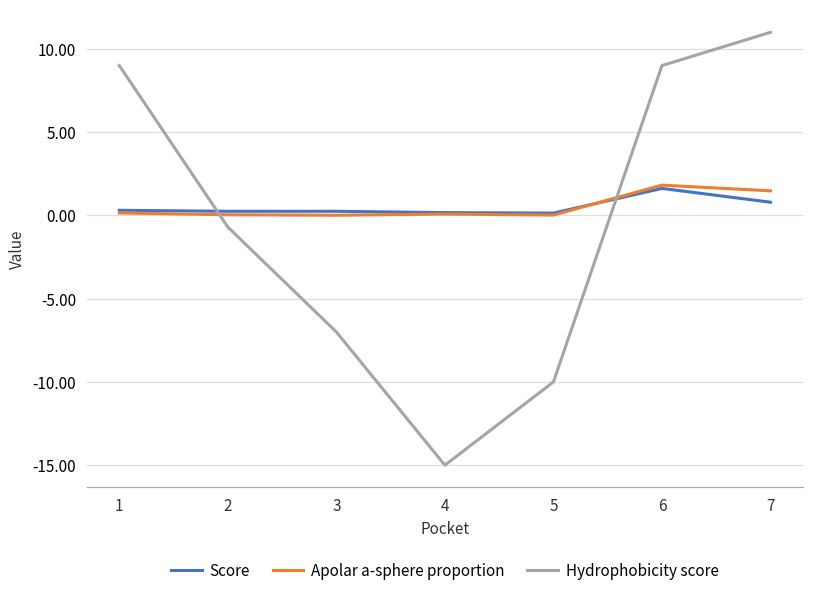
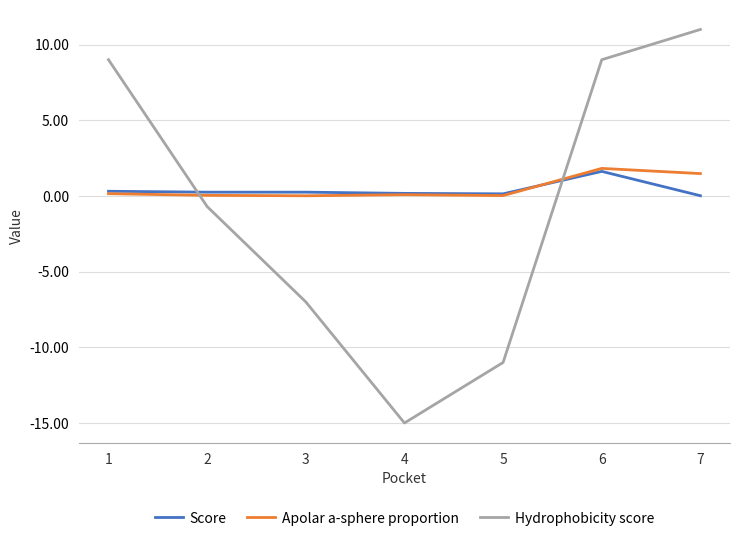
  {
    "Score": {
      "2": 0.3,
      "3": 0.3,
      "6": 1.6,
-     "7": 0.8
+     "7": 0.0
    },
    "Apolar a-sphere proportion": {
      "2": 0.0,
      "3": 0.0,
      "6": 1.8,
      "7": 1.5
    },
    "Hydrophobicity score": {
      "1": 9,
      "2": -0.7,
      "3": -7,
      "4": -15,
-     "5": -10,
+     "5": -11,
      "6": 9,
      "7": 11
    }
  }
